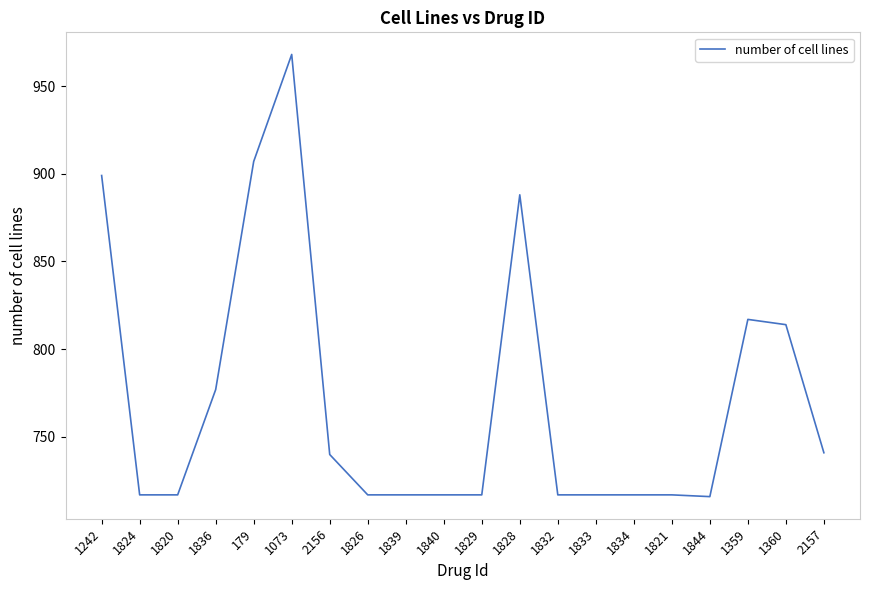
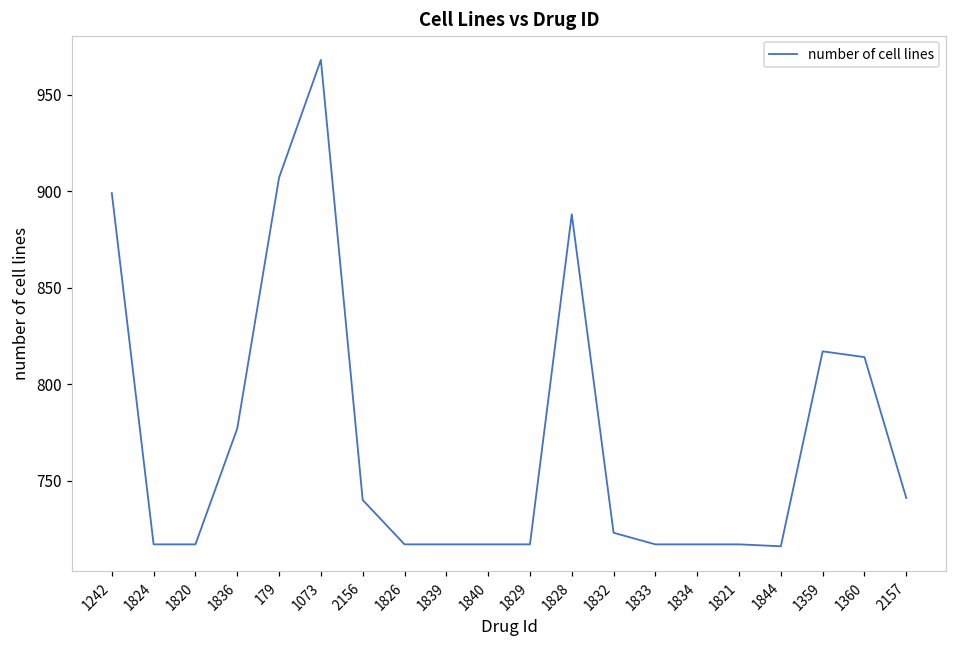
  {
    "1242": 899,
    "1824": 717,
    "1820": 717,
    "1836": 777,
    "179": 907,
    "1073": 968,
    "2156": 740,
    "1826": 717,
    "1839": 717,
    "1840": 717,
    "1829": 717,
    "1828": 888,
-   "1832": 717,
+   "1832": 723,
    "1833": 717,
    "1834": 717,
    "1821": 717,
    "1844": 716,
    "1359": 817,
    "1360": 814,
    "2157": 741
  }
